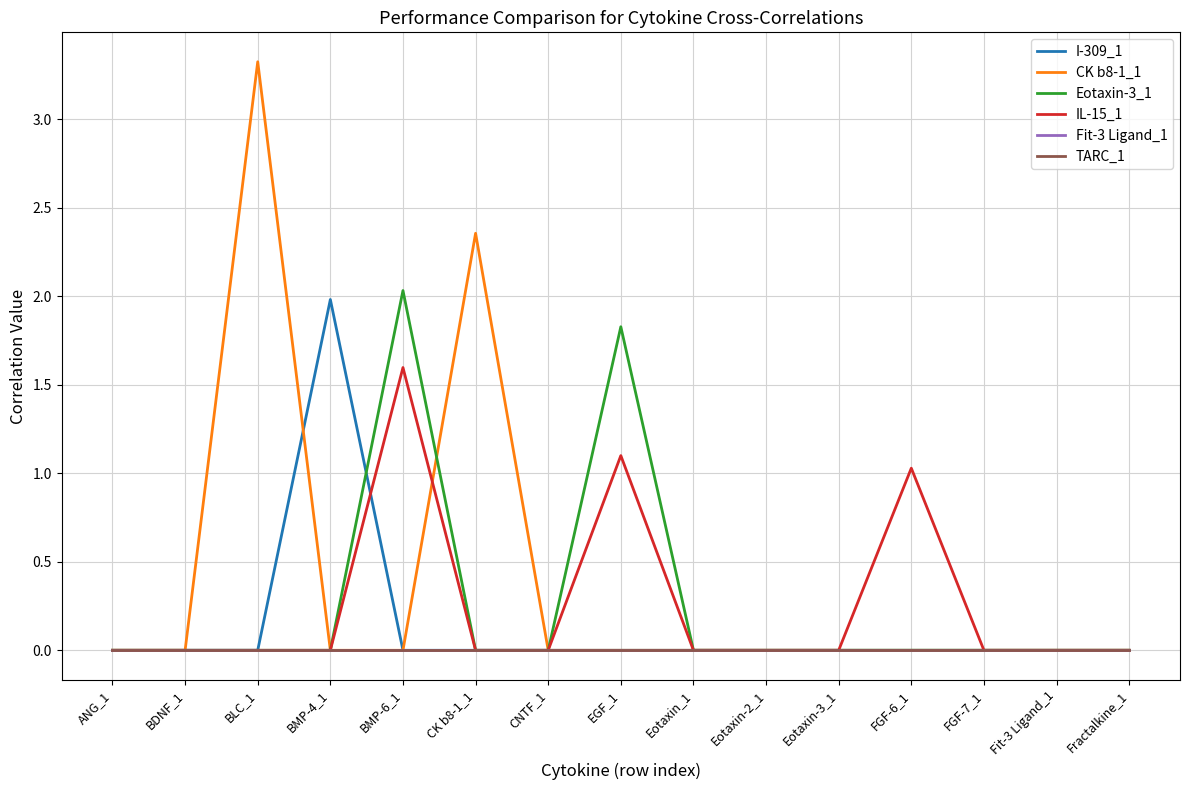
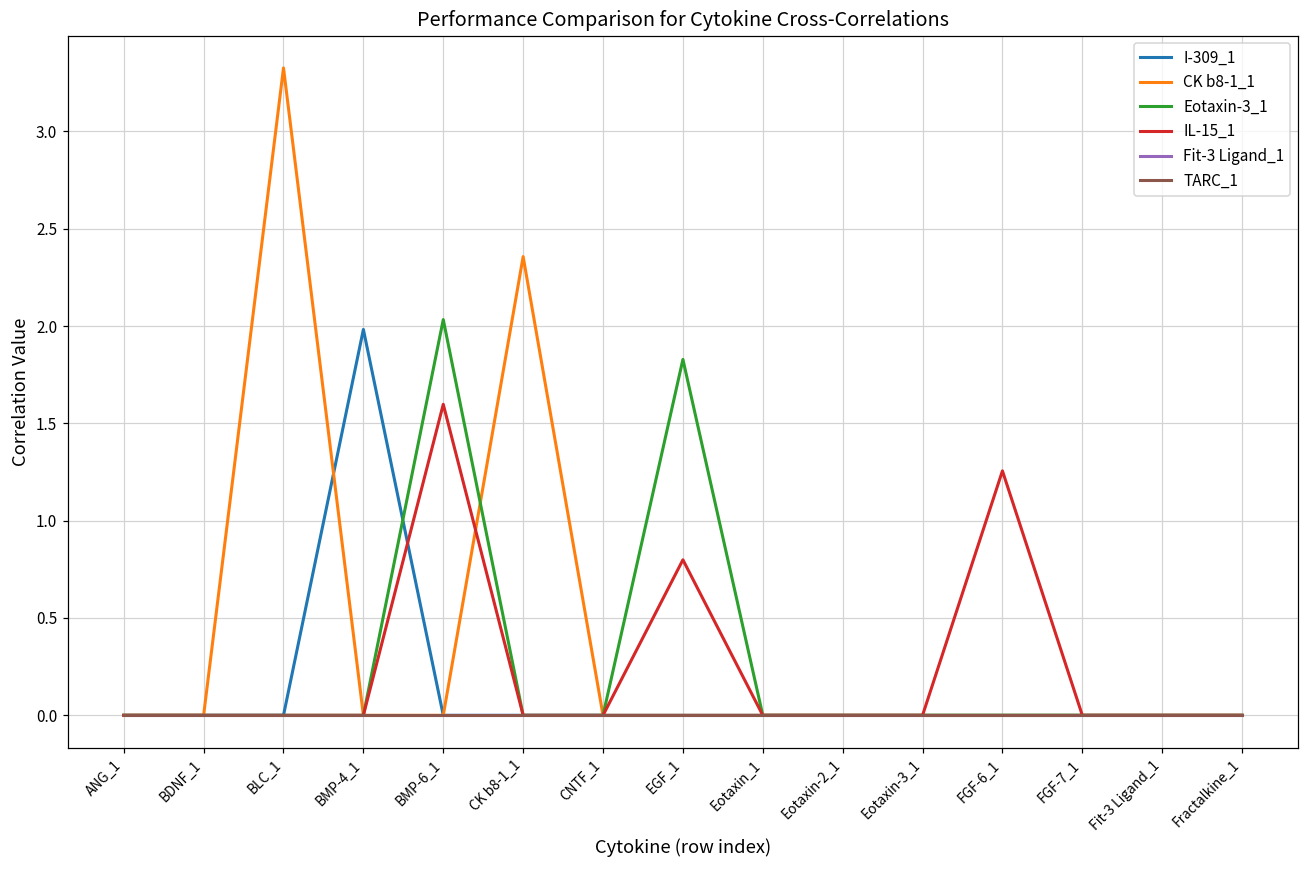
  {
    "I-309_1": {
      "BMP-4_1": 1.98
    },
    "CK b8-1_1": {
      "BLC_1": 3.33,
      "CK b8-1_1": 2.36
    },
    "Eotaxin-3_1": {
      "BMP-6_1": 2.03,
      "EGF_1": 1.83
    },
    "IL-15_1": {
      "BMP-6_1": 1.60,
-     "EGF_1": 1.10,
-     "FGF-6_1": 1.03
+     "EGF_1": 0.80,
+     "FGF-6_1": 1.26
    }
  }
